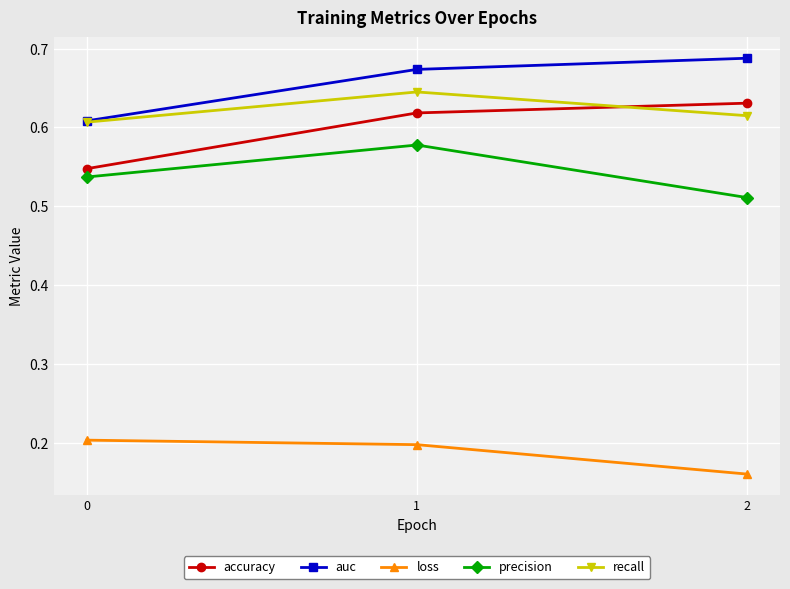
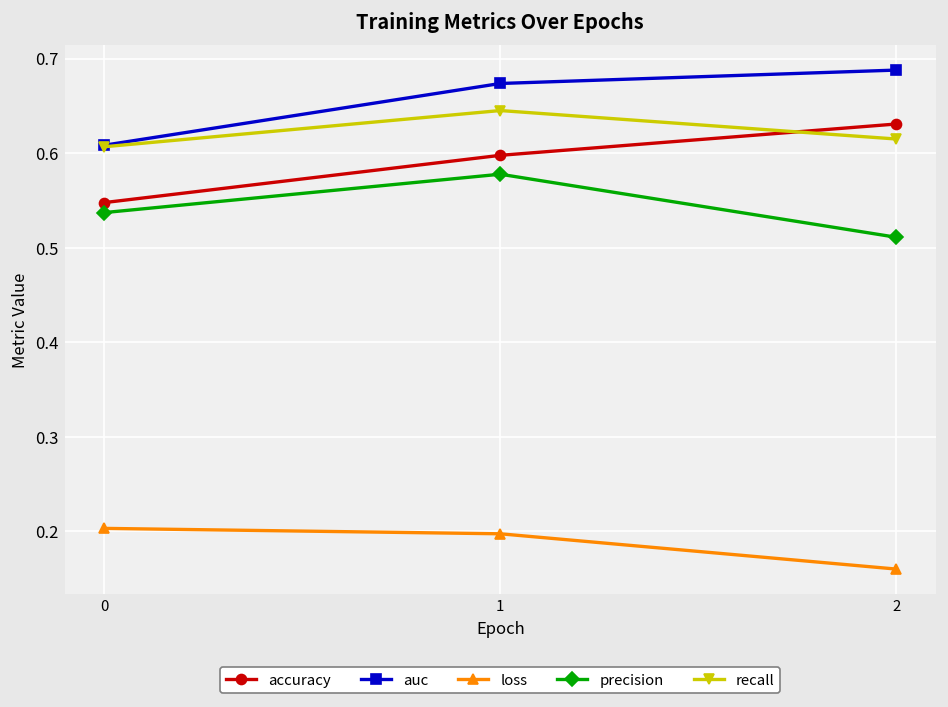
  {
    "accuracy": {
      "0": 0.55,
-     "1": 0.62,
+     "1": 0.60,
      "2": 0.63
    },
    "auc": {
      "1": 0.67,
      "2": 0.69
    },
    "loss": {
      "0": 0.20,
      "1": 0.20,
      "2": 0.16
    },
    "precision": {
      "0": 0.54,
      "1": 0.58,
      "2": 0.51
    },
    "recall": {
      "1": 0.65,
      "2": 0.61
    }
  }
